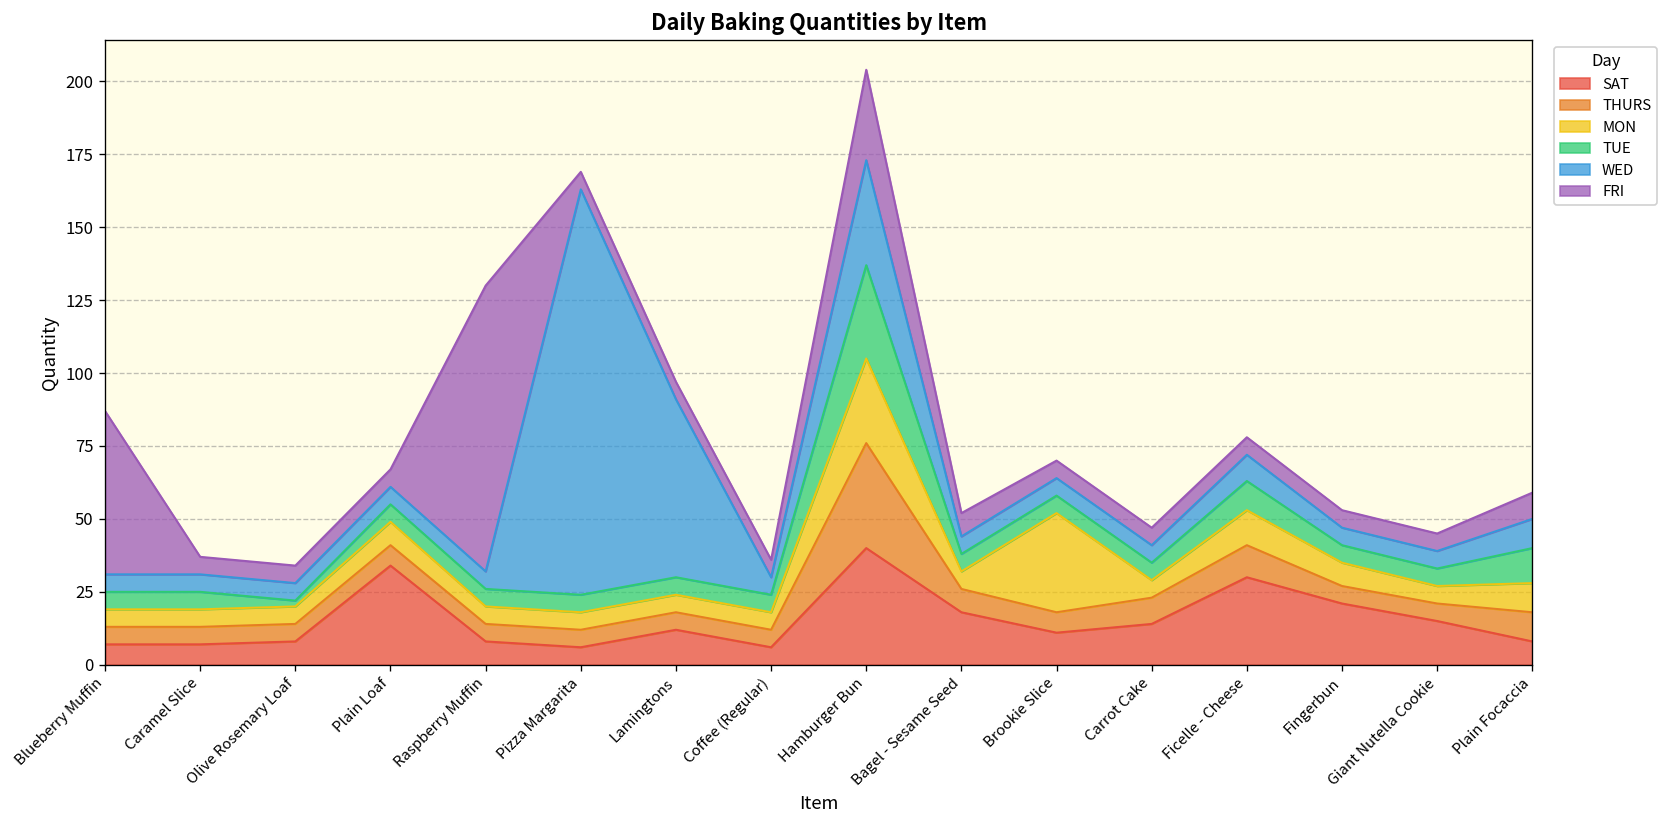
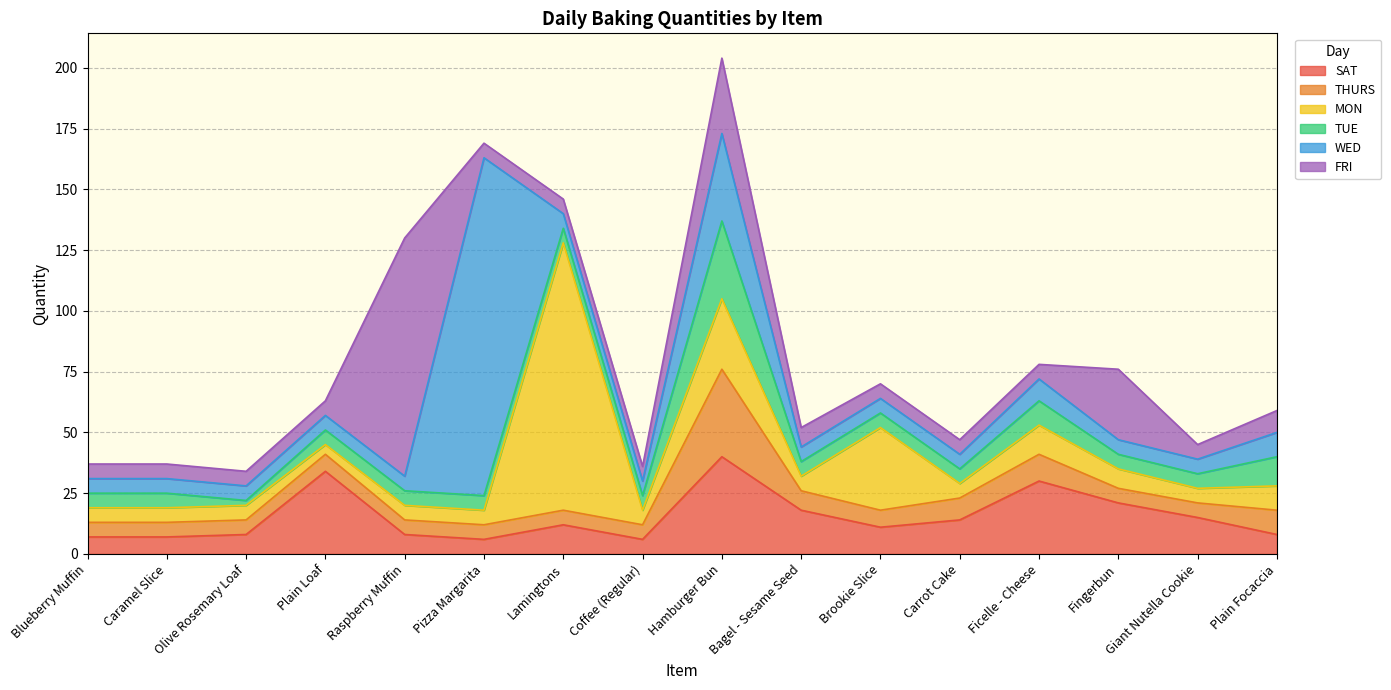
  {
    "MON": {
      "Blueberry Muffin": 6,
      "Caramel Slice": 6,
      "Olive Rosemary Loaf": 6,
-     "Plain Loaf": 8,
+     "Plain Loaf": 4,
      "Raspberry Muffin": 6,
      "Pizza Margarita": 6,
-     "Lamingtons": 6,
+     "Lamingtons": 110,
      "Coffee (Regular)": 6,
      "Hamburger Bun": 29,
      "Bagel - Sesame Seed": 6,
      "Brookie Slice": 34,
      "Carrot Cake": 6,
      "Ficelle - Cheese": 12,
      "Fingerbun": 8,
      "Giant Nutella Cookie": 6,
      "Plain Focaccia": 10
    },
    "TUE": {
      "Blueberry Muffin": 6,
      "Caramel Slice": 6,
      "Olive Rosemary Loaf": 2,
      "Plain Loaf": 6,
      "Raspberry Muffin": 6,
      "Pizza Margarita": 6,
      "Lamingtons": 6,
      "Coffee (Regular)": 6,
      "Hamburger Bun": 32,
      "Bagel - Sesame Seed": 6,
      "Brookie Slice": 6,
      "Carrot Cake": 6,
      "Ficelle - Cheese": 10,
      "Fingerbun": 6,
      "Giant Nutella Cookie": 6,
      "Plain Focaccia": 12
    },
    "WED": {
      "Blueberry Muffin": 6,
      "Caramel Slice": 6,
      "Olive Rosemary Loaf": 6,
      "Plain Loaf": 6,
      "Raspberry Muffin": 6,
      "Pizza Margarita": 139,
-     "Lamingtons": 61,
+     "Lamingtons": 6,
      "Coffee (Regular)": 6,
      "Hamburger Bun": 36,
      "Bagel - Sesame Seed": 6,
      "Brookie Slice": 6,
      "Carrot Cake": 6,
      "Ficelle - Cheese": 9,
      "Fingerbun": 6,
      "Giant Nutella Cookie": 6,
      "Plain Focaccia": 10
    },
    "FRI": {
-     "Blueberry Muffin": 56,
+     "Blueberry Muffin": 6,
      "Caramel Slice": 6,
      "Olive Rosemary Loaf": 6,
      "Plain Loaf": 6,
      "Raspberry Muffin": 98,
      "Pizza Margarita": 6,
      "Lamingtons": 6,
      "Coffee (Regular)": 6,
      "Hamburger Bun": 31,
      "Bagel - Sesame Seed": 8,
      "Brookie Slice": 6,
      "Carrot Cake": 6,
      "Ficelle - Cheese": 6,
-     "Fingerbun": 6,
+     "Fingerbun": 29,
      "Giant Nutella Cookie": 6,
      "Plain Focaccia": 9
    }
  }
